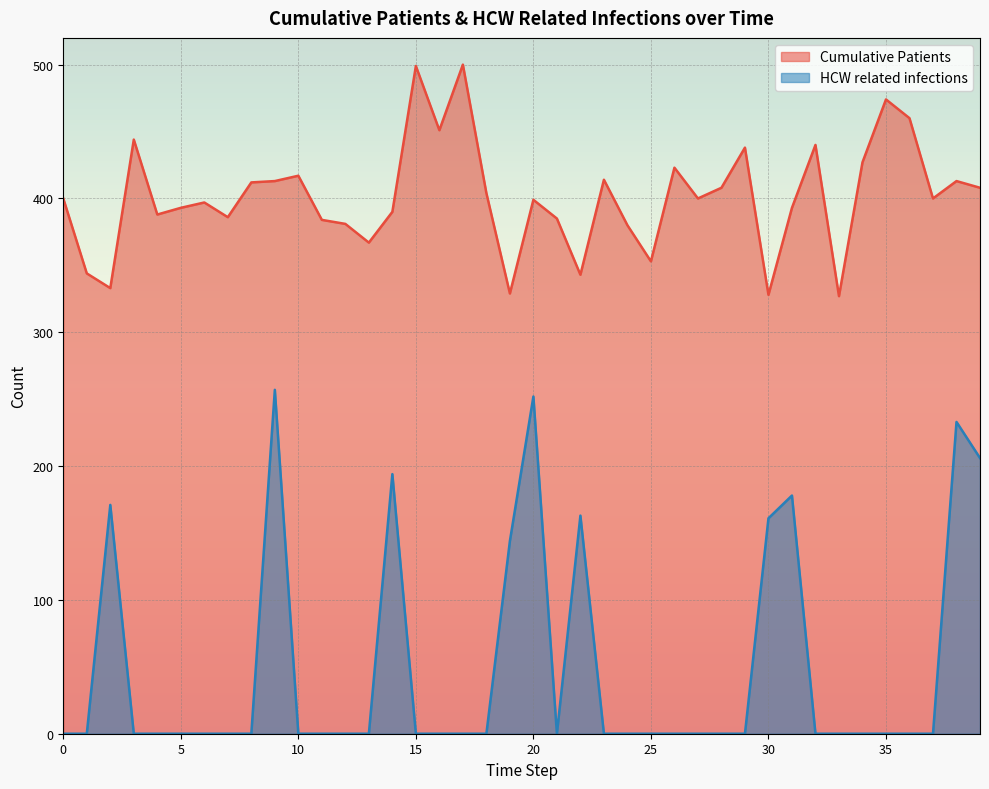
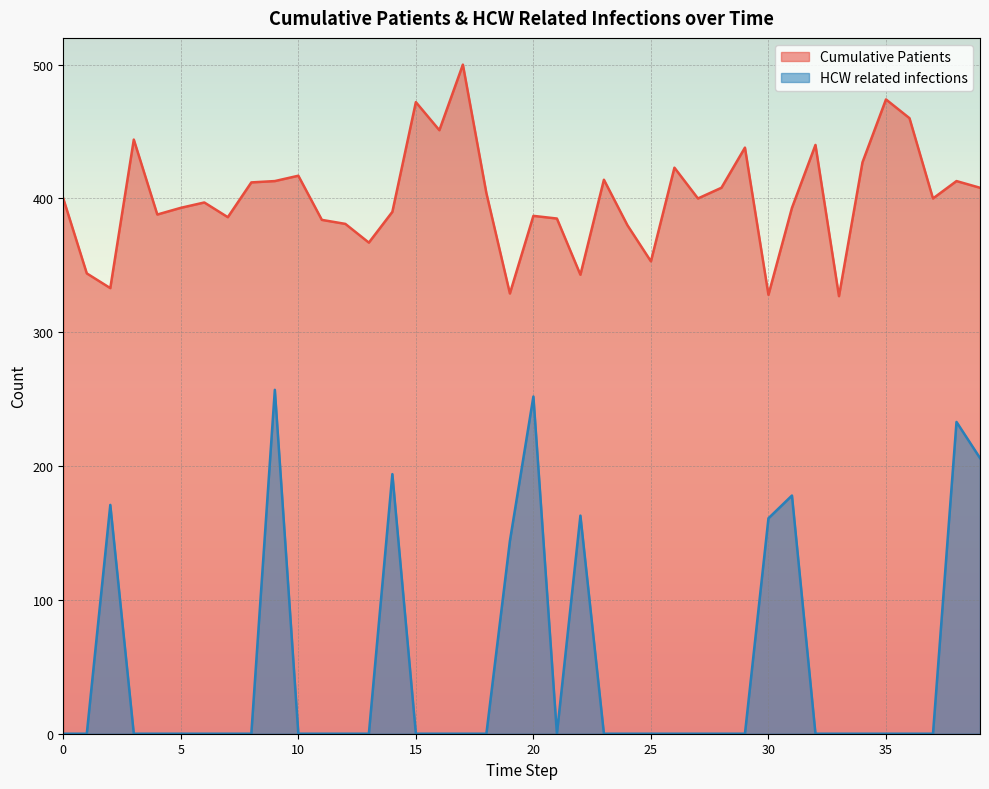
  {
    "Cumulative Patients": {
      "0": 400,
      "5": 393,
      "10": 417,
-     "15": 499,
-     "20": 399,
+     "15": 472,
+     "20": 387,
      "25": 353,
      "30": 328,
      "35": 474
    },
    "HCW related infections": {
      "0": 0,
      "5": 0,
      "10": 0,
      "15": 0,
      "20": 252,
      "25": 0,
      "30": 161,
      "35": 0
    }
  }
